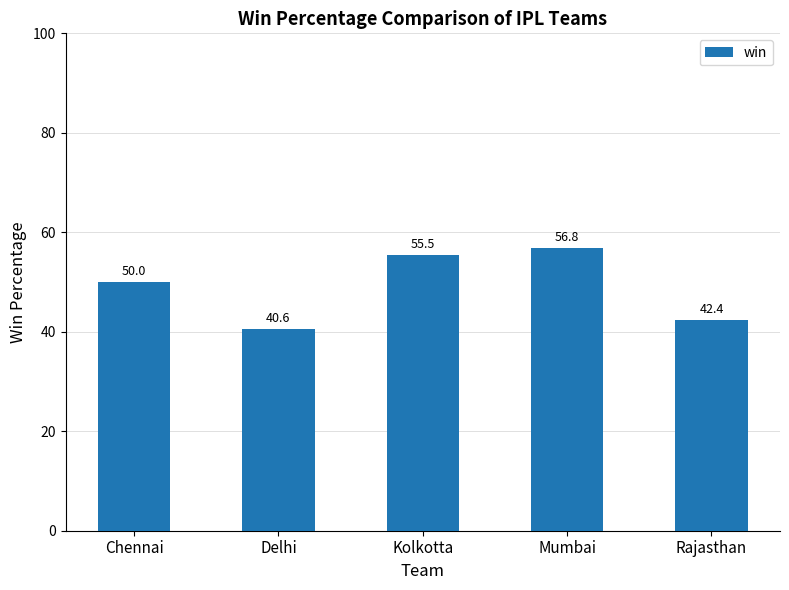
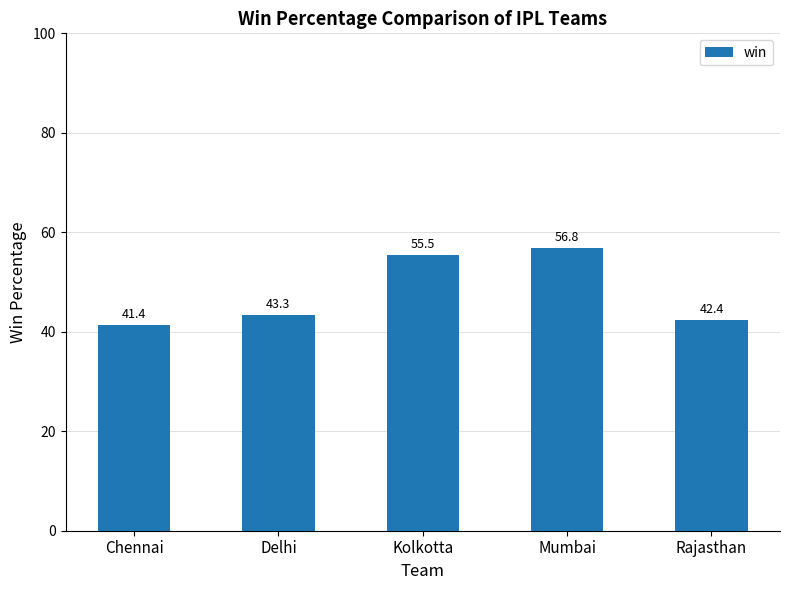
  {
-   "Chennai": 50.0,
-   "Delhi": 40.6,
+   "Chennai": 41.4,
+   "Delhi": 43.3,
    "Kolkotta": 55.5,
    "Mumbai": 56.8,
    "Rajasthan": 42.4
  }
